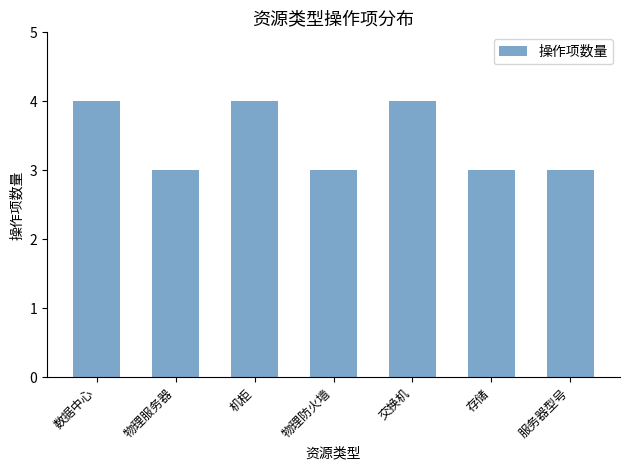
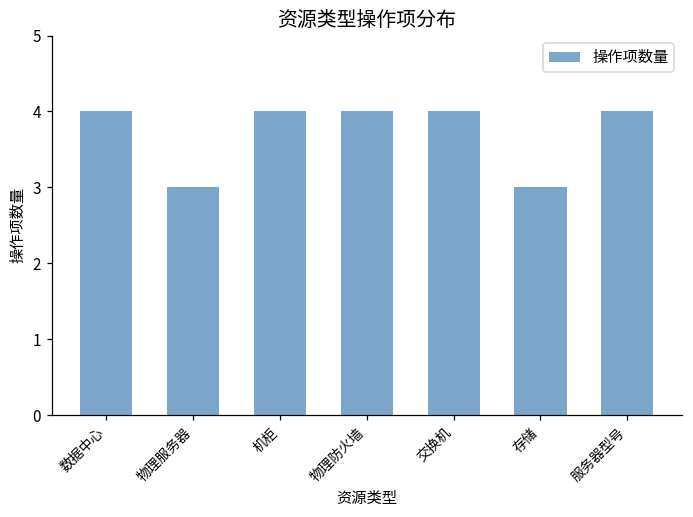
  {
    "数据中心": 4,
    "物理服务器": 3,
    "机柜": 4,
-   "物理防火墙": 3,
+   "物理防火墙": 4,
    "交换机": 4,
    "存储": 3,
-   "服务器型号": 3
+   "服务器型号": 4
  }
